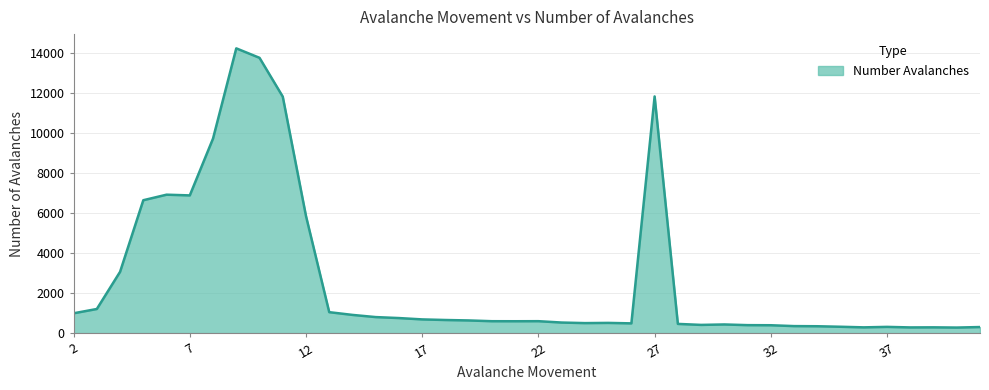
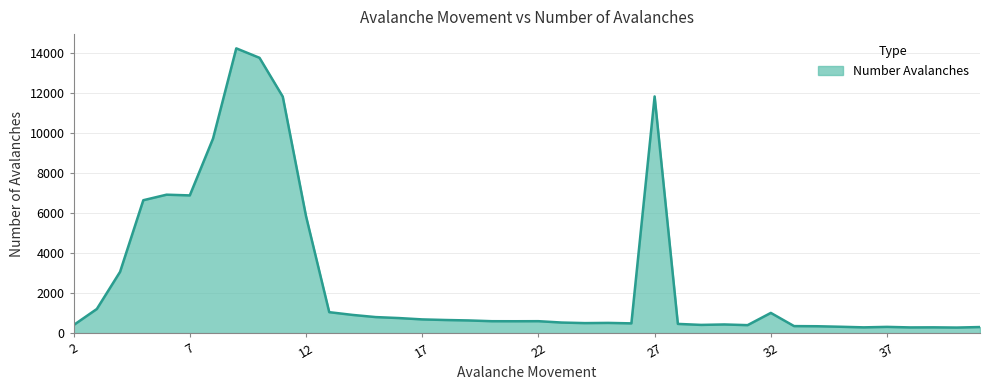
  {
-   "2": 1000,
+   "2": 400,
    "7": 6900,
    "12": 5900,
    "17": 700,
    "22": 600,
    "27": 11800,
-   "32": 400,
+   "32": 1000,
    "37": 300
  }
